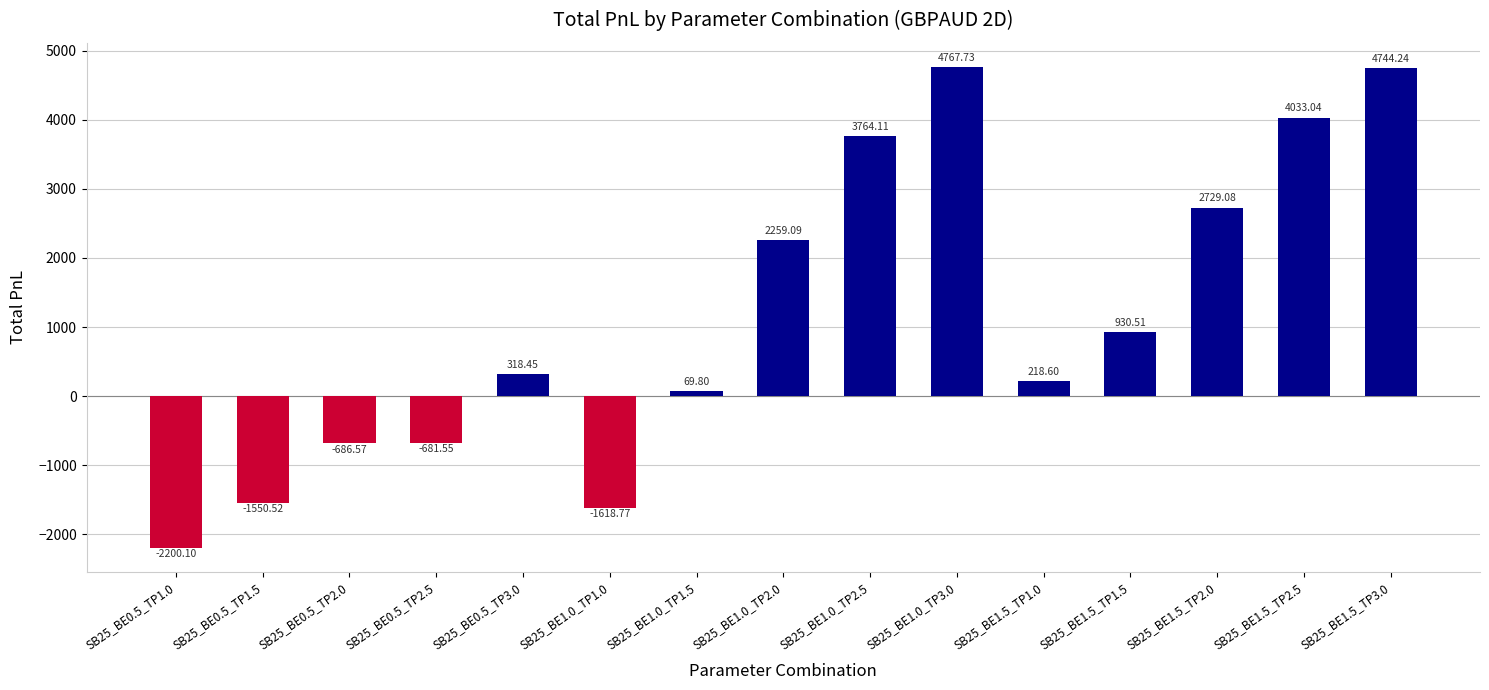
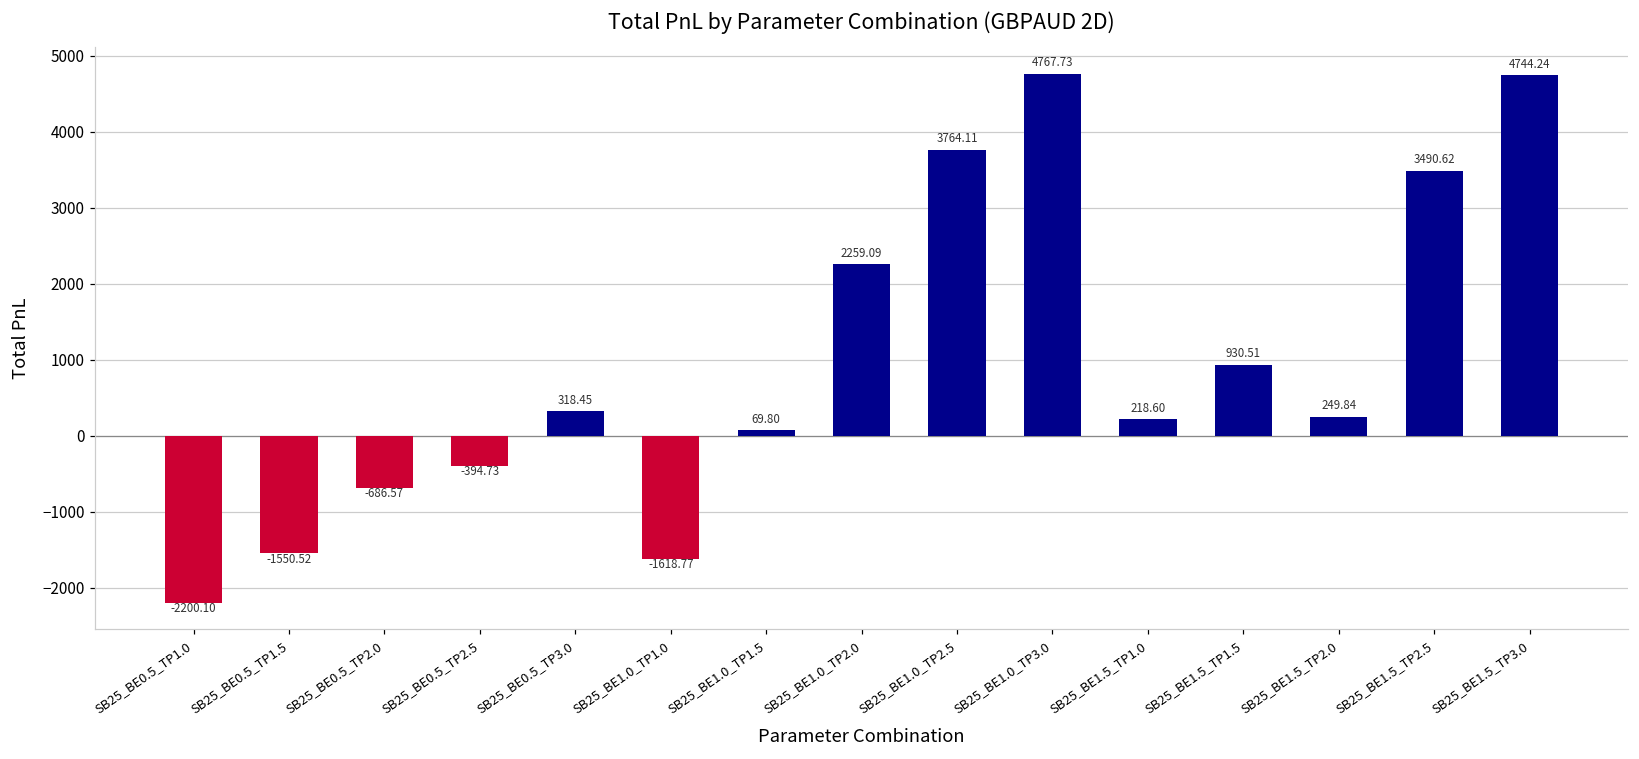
  {
    "SB25_BE0.5_TP1.0": -2200.10,
    "SB25_BE0.5_TP1.5": -1550.52,
    "SB25_BE0.5_TP2.0": -686.57,
-   "SB25_BE0.5_TP2.5": -681.55,
+   "SB25_BE0.5_TP2.5": -394.73,
    "SB25_BE0.5_TP3.0": 318.45,
    "SB25_BE1.0_TP1.0": -1618.77,
    "SB25_BE1.0_TP1.5": 69.80,
    "SB25_BE1.0_TP2.0": 2259.09,
    "SB25_BE1.0_TP2.5": 3764.11,
    "SB25_BE1.0_TP3.0": 4767.73,
    "SB25_BE1.5_TP1.0": 218.60,
    "SB25_BE1.5_TP1.5": 930.51,
-   "SB25_BE1.5_TP2.0": 2729.08,
-   "SB25_BE1.5_TP2.5": 4033.04,
+   "SB25_BE1.5_TP2.0": 249.84,
+   "SB25_BE1.5_TP2.5": 3490.62,
    "SB25_BE1.5_TP3.0": 4744.24
  }
